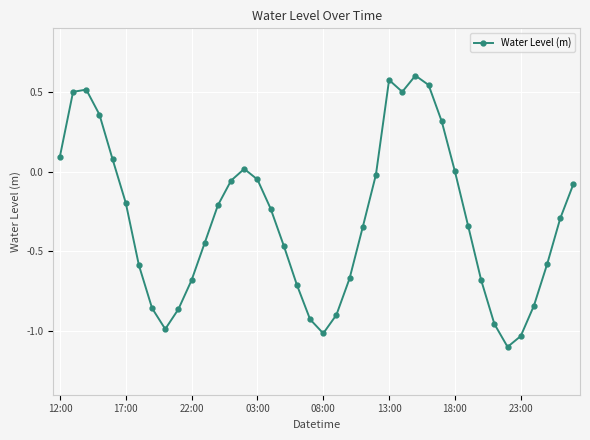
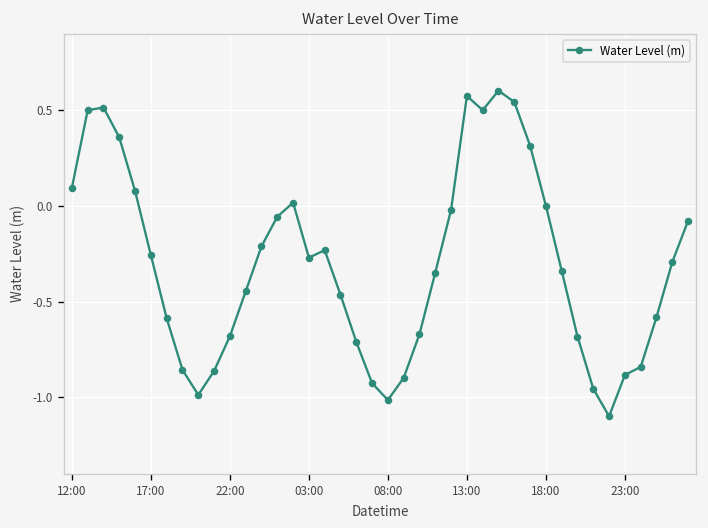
  {
    "12:00": 0.10,
-   "17:00": -0.19,
+   "17:00": -0.26,
    "22:00": -0.68,
-   "03:00": -0.05,
+   "03:00": -0.27,
    "08:00": -1.01,
    "13:00": 0.58,
    "18:00": 0.00,
-   "23:00": -1.03
+   "23:00": -0.88
  }
